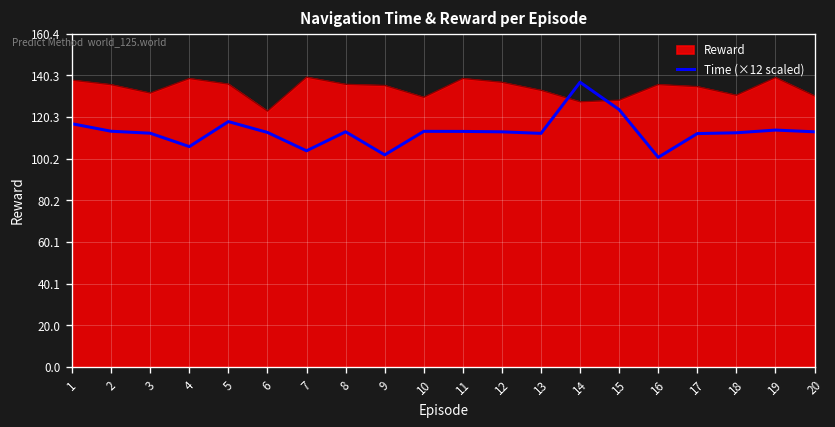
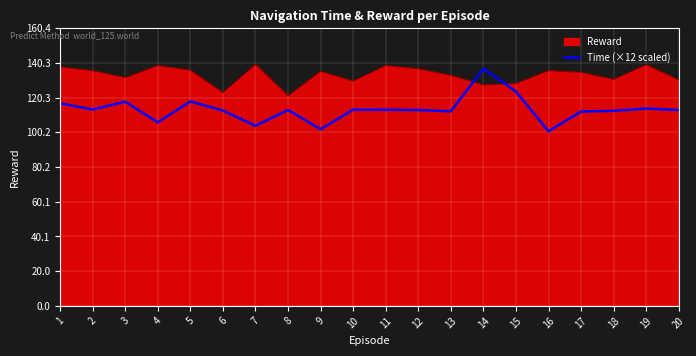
  {
    "Reward": {
      "1": 138,
      "2": 136,
      "3": 132,
      "4": 139,
      "5": 136,
      "6": 123,
      "7": 139,
-     "8": 136,
+     "8": 121,
      "9": 135,
      "10": 130,
      "11": 139,
      "12": 137,
      "13": 133,
      "14": 128,
      "15": 128,
      "16": 136,
      "17": 135,
      "18": 131,
      "19": 139,
      "20": 130
    },
    "Time (×12 scaled)": {
      "1": 117,
      "2": 113,
-     "3": 112,
+     "3": 118,
      "4": 106,
      "5": 118,
      "6": 113,
      "7": 104,
      "8": 113,
      "9": 102,
      "10": 113,
      "11": 113,
      "12": 113,
      "13": 112,
      "14": 137,
      "15": 124,
      "16": 101,
      "17": 112,
      "18": 113,
      "19": 114,
      "20": 113
    }
  }
